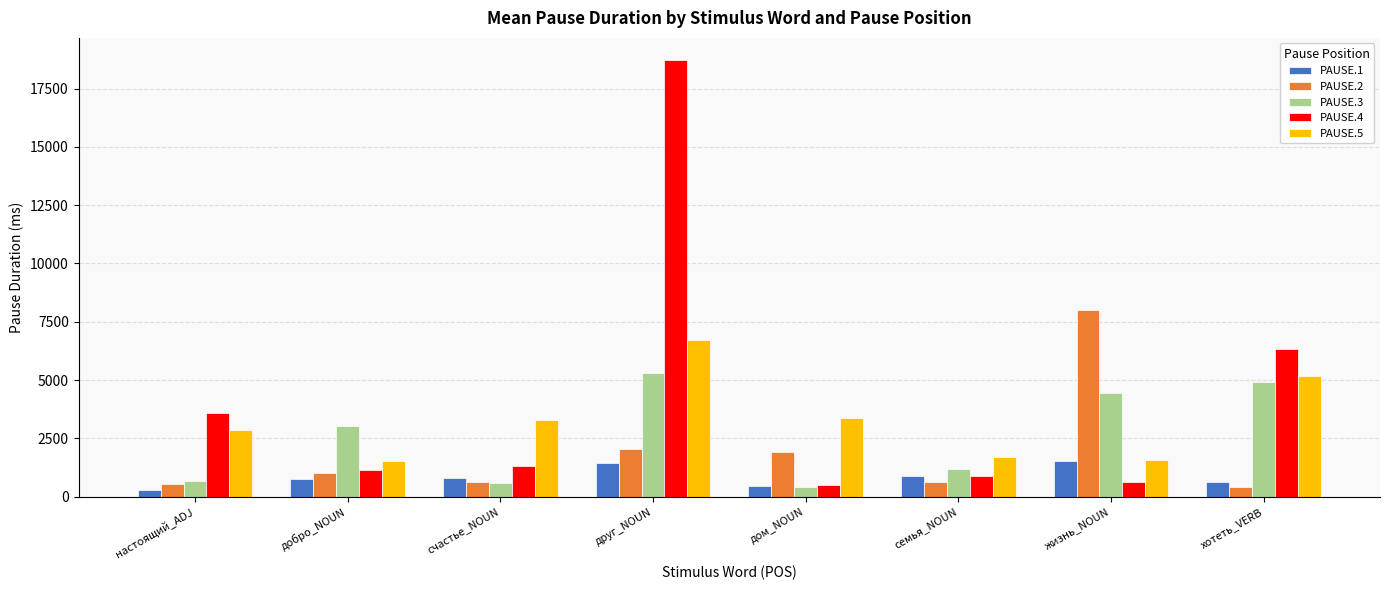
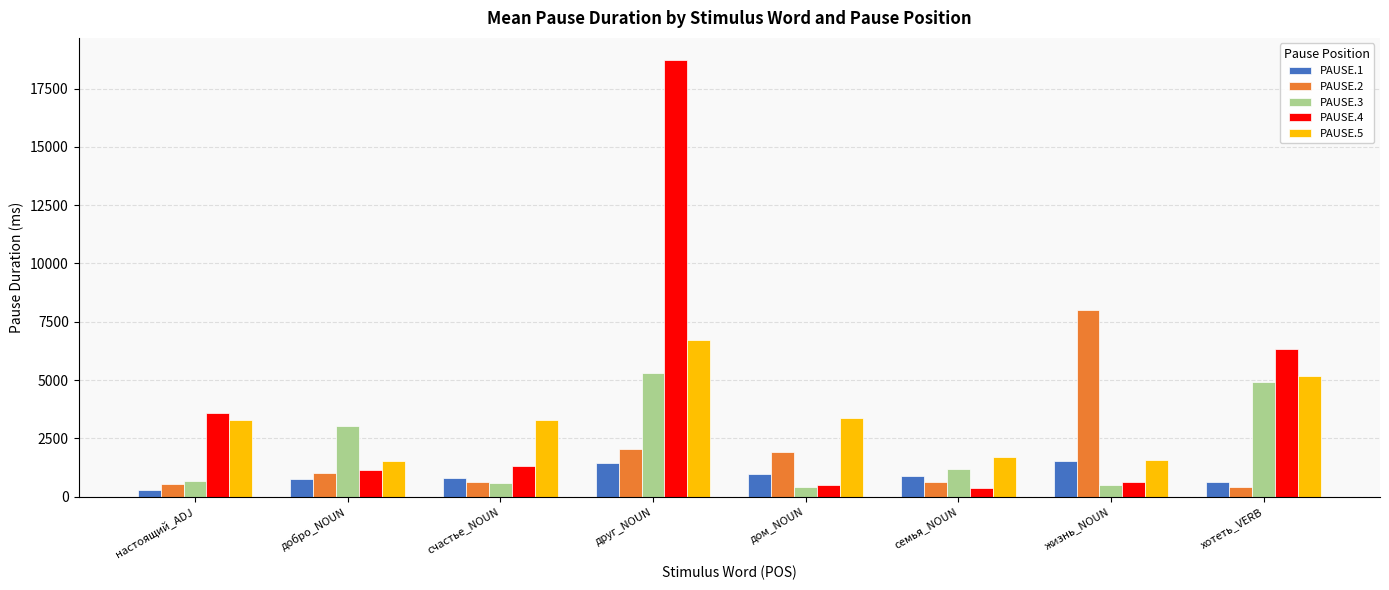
  {
    "PAUSE.1": {
      "настоящий_ADJ": 300,
      "добро_NOUN": 800,
      "счастье_NOUN": 800,
      "друг_NOUN": 1500,
-     "дом_NOUN": 400,
+     "дом_NOUN": 1000,
      "семья_NOUN": 900,
      "жизнь_NOUN": 1500,
      "хотеть_VERB": 600
    },
    "PAUSE.2": {
      "настоящий_ADJ": 500,
      "добро_NOUN": 1000,
      "счастье_NOUN": 600,
      "друг_NOUN": 2100,
      "дом_NOUN": 1900,
      "семья_NOUN": 600,
      "жизнь_NOUN": 8000,
      "хотеть_VERB": 400
    },
    "PAUSE.3": {
      "настоящий_ADJ": 700,
      "добро_NOUN": 3000,
      "счастье_NOUN": 600,
      "друг_NOUN": 5300,
      "дом_NOUN": 400,
      "семья_NOUN": 1200,
-     "жизнь_NOUN": 4500,
+     "жизнь_NOUN": 500,
      "хотеть_VERB": 4900
    },
    "PAUSE.4": {
      "настоящий_ADJ": 3600,
      "добро_NOUN": 1200,
      "счастье_NOUN": 1300,
      "друг_NOUN": 18700,
      "дом_NOUN": 500,
-     "семья_NOUN": 900,
+     "семья_NOUN": 400,
      "жизнь_NOUN": 600,
      "хотеть_VERB": 6300
    },
    "PAUSE.5": {
-     "настоящий_ADJ": 2900,
+     "настоящий_ADJ": 3300,
      "добро_NOUN": 1500,
      "счастье_NOUN": 3300,
      "друг_NOUN": 6700,
      "дом_NOUN": 3400,
      "семья_NOUN": 1700,
      "жизнь_NOUN": 1600,
      "хотеть_VERB": 5200
    }
  }
